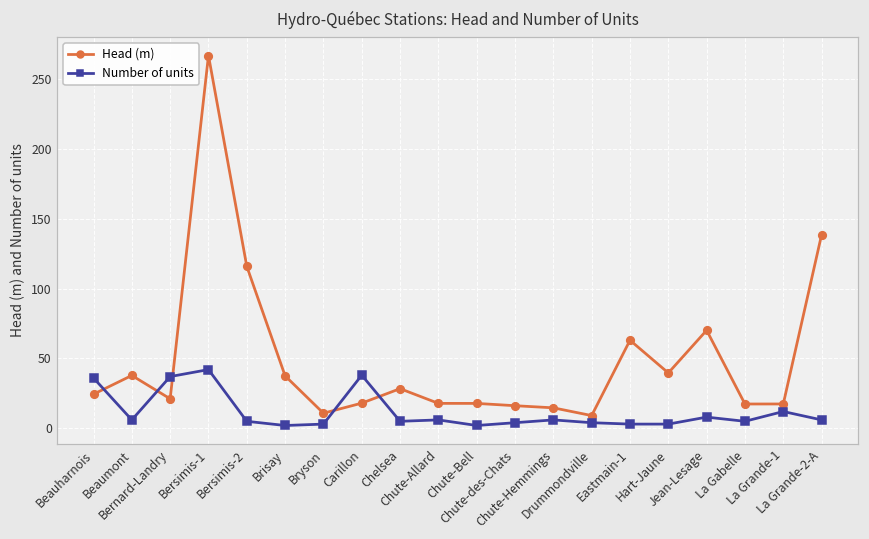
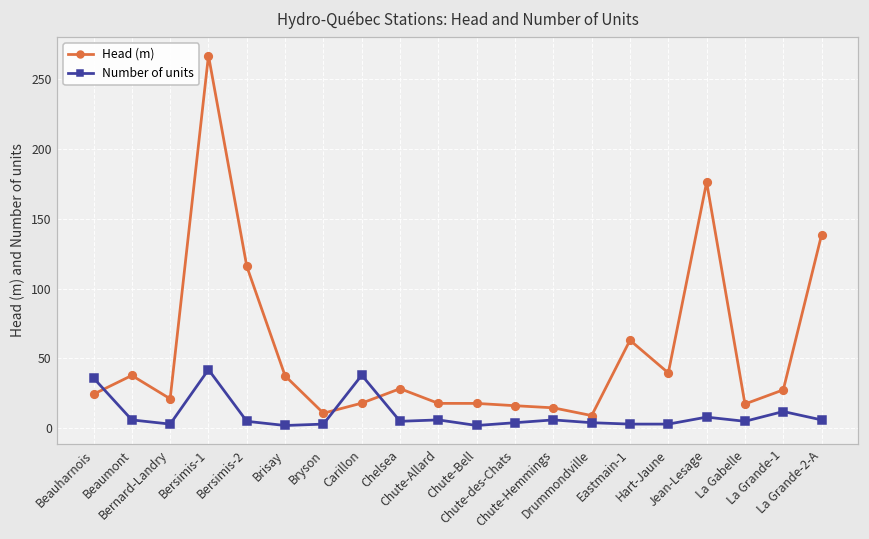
  {
    "Head (m)": {
      "Beauharnois": 24,
      "Beaumont": 38,
      "Bernard-Landry": 21,
      "Bersimis-1": 267,
      "Bersimis-2": 116,
      "Brisay": 38,
      "Bryson": 11,
      "Carillon": 18,
      "Chelsea": 28,
      "Chute-Allard": 18,
      "Chute-Bell": 18,
      "Chute-des-Chats": 16,
      "Chute-Hemmings": 15,
      "Drummondville": 9,
      "Eastmain-1": 63,
      "Hart-Jaune": 40,
-     "Jean-Lesage": 70,
+     "Jean-Lesage": 176,
      "La Gabelle": 17,
-     "La Grande-1": 17,
+     "La Grande-1": 28,
      "La Grande-2-A": 139
    },
    "Number of units": {
      "Beauharnois": 36,
      "Beaumont": 6,
-     "Bernard-Landry": 37,
+     "Bernard-Landry": 3,
      "Bersimis-1": 42,
      "Bersimis-2": 5,
      "Brisay": 2,
      "Bryson": 3,
      "Carillon": 38,
      "Chelsea": 5,
      "Chute-Allard": 6,
      "Chute-Bell": 2,
      "Chute-des-Chats": 4,
      "Chute-Hemmings": 6,
      "Drummondville": 4,
      "Eastmain-1": 3,
      "Hart-Jaune": 3,
      "Jean-Lesage": 8,
      "La Gabelle": 5,
      "La Grande-1": 12,
      "La Grande-2-A": 6
    }
  }
